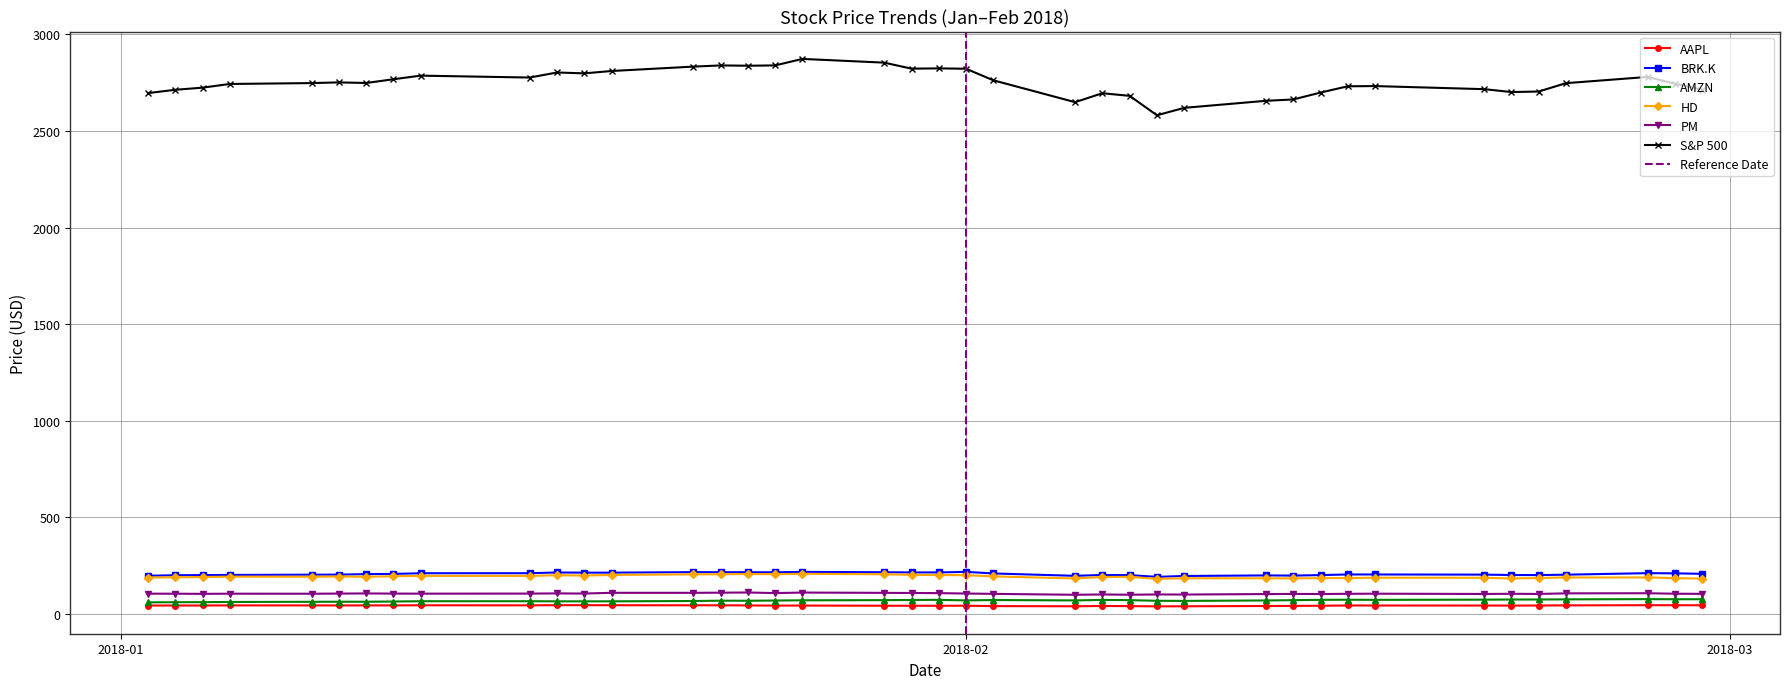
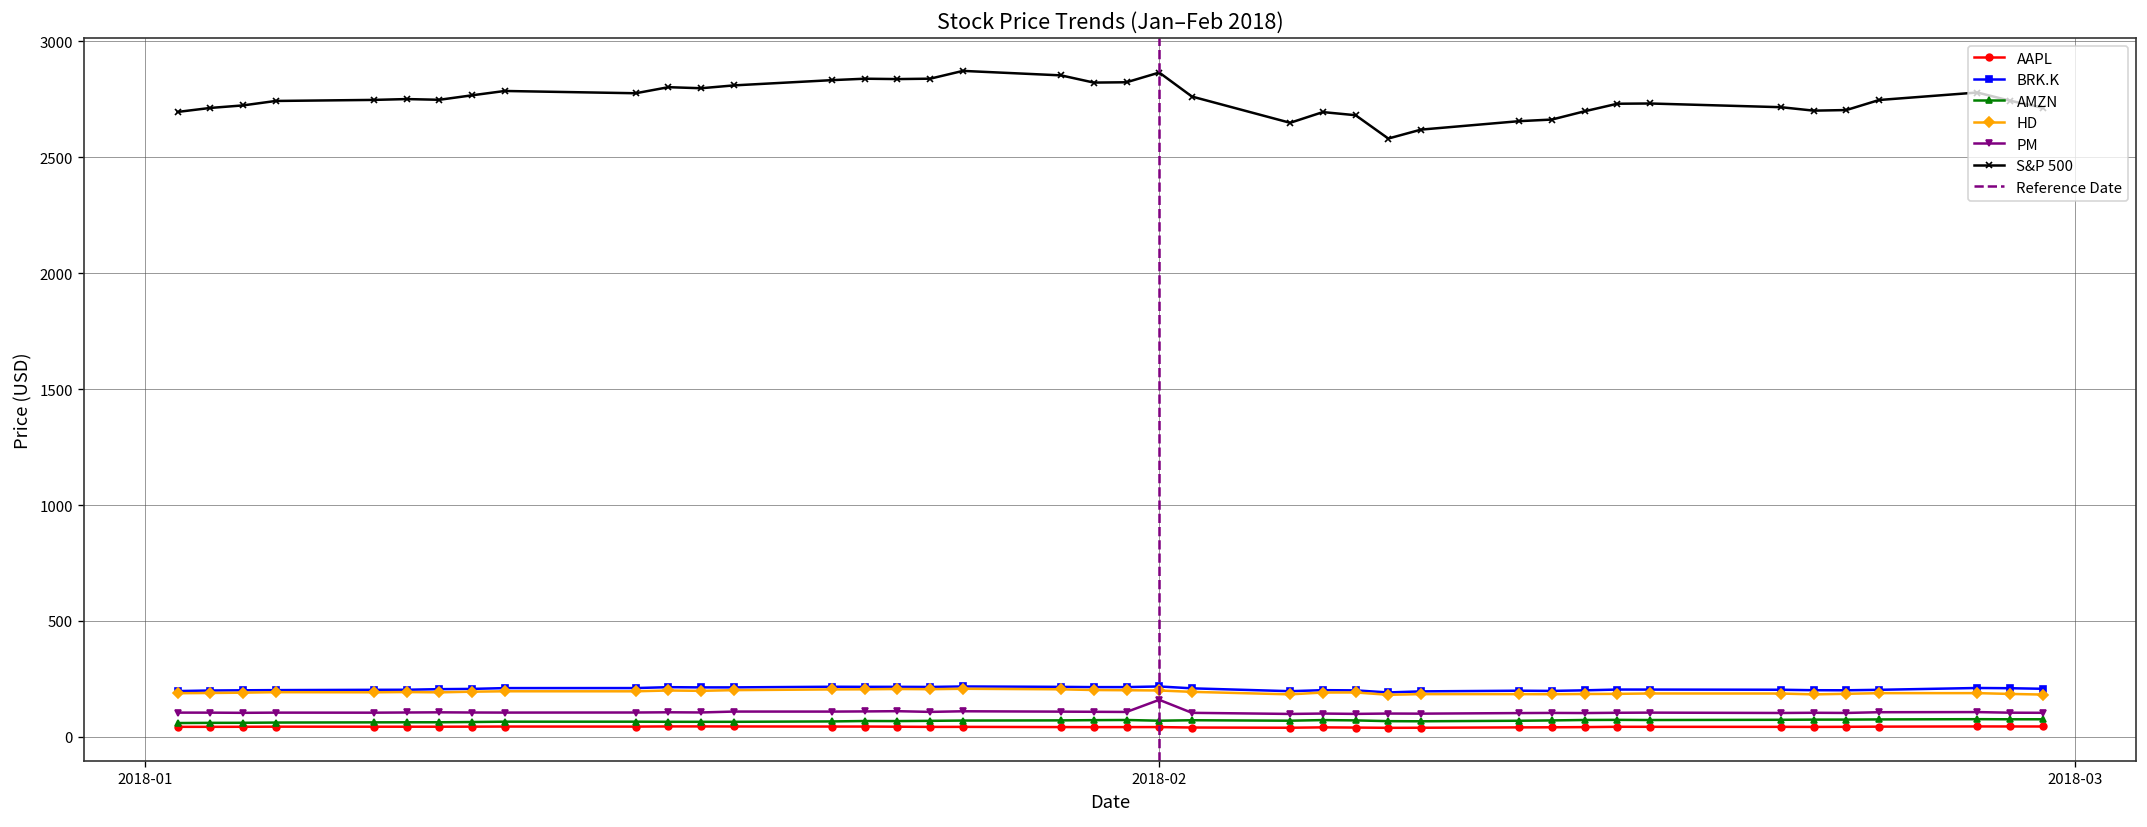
  {
    "AAPL": {
      "2018-02": 40
    },
    "BRK.K": {
      "2018-02": 220
    },
    "AMZN": {
      "2018-02": 70
    },
    "HD": {
      "2018-02": 200
    },
    "PM": {
-     "2018-02": 110
+     "2018-02": 160
    },
    "S&P 500": {
-     "2018-02": 2820
+     "2018-02": 2870
    }
  }
